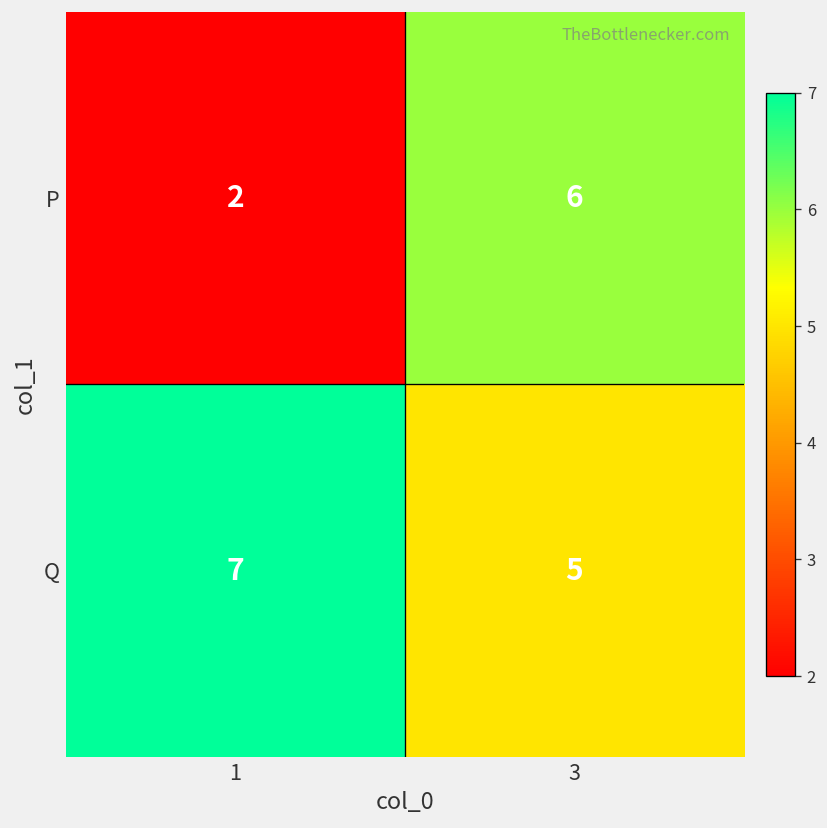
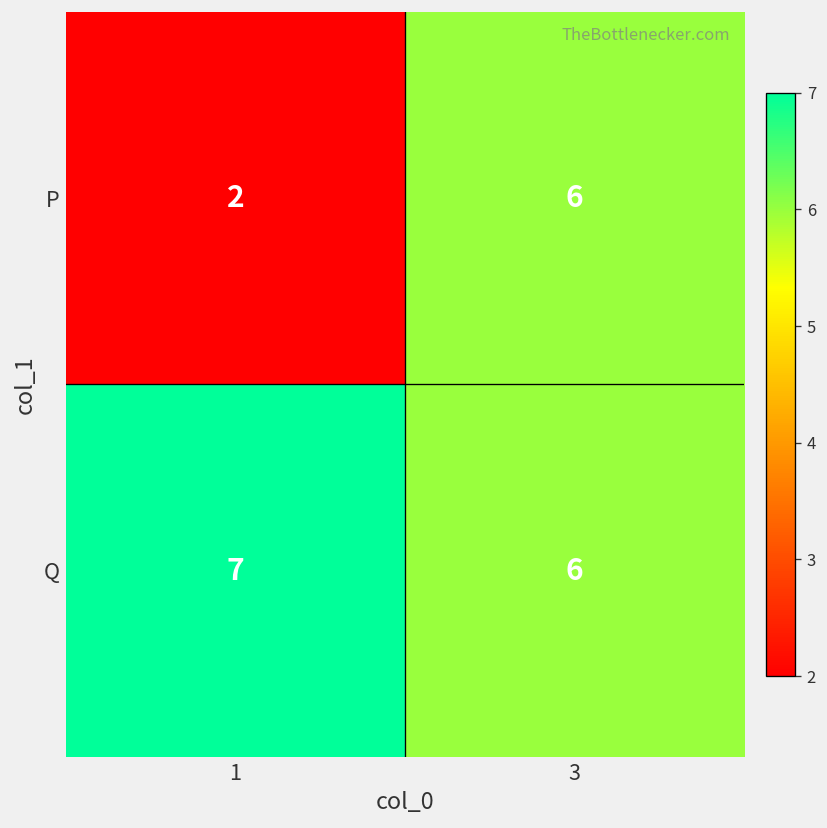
  {
    "P": {
      "1": 2
    },
    "Q": {
      "1": 7,
-     "3": 5
+     "3": 6
    }
  }
